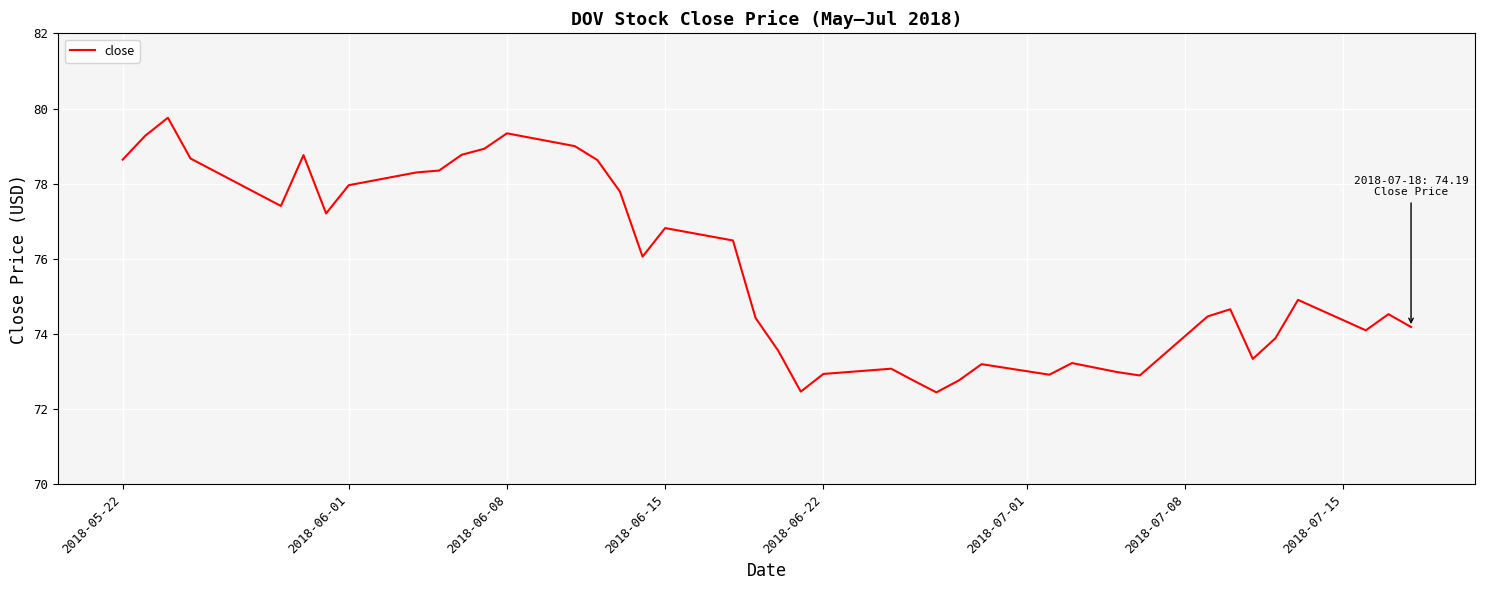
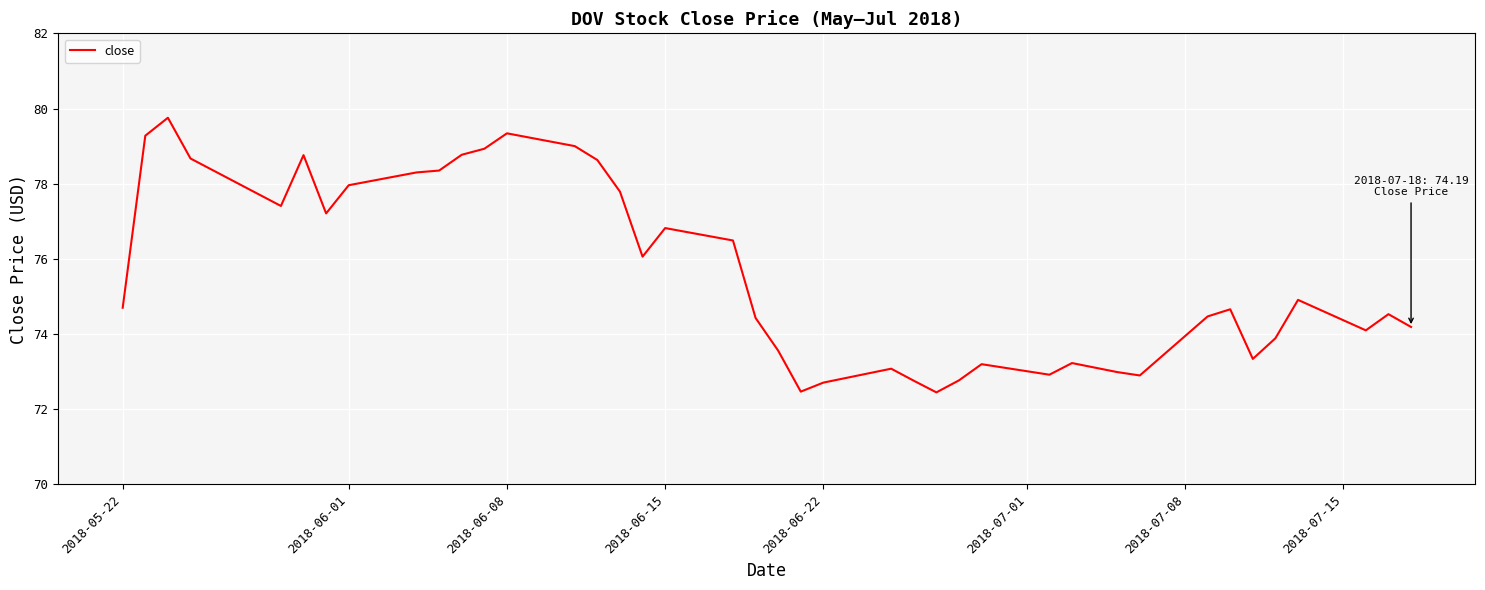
  {
-   "2018-05-22": 78.6,
+   "2018-05-22": 74.7,
    "2018-06-01": 78.0,
    "2018-06-08": 79.3,
    "2018-06-15": 76.8,
-   "2018-06-22": 72.9
+   "2018-06-22": 72.7
  }
